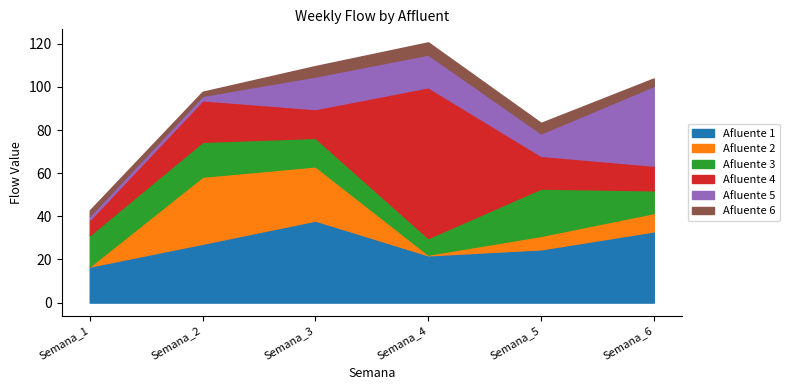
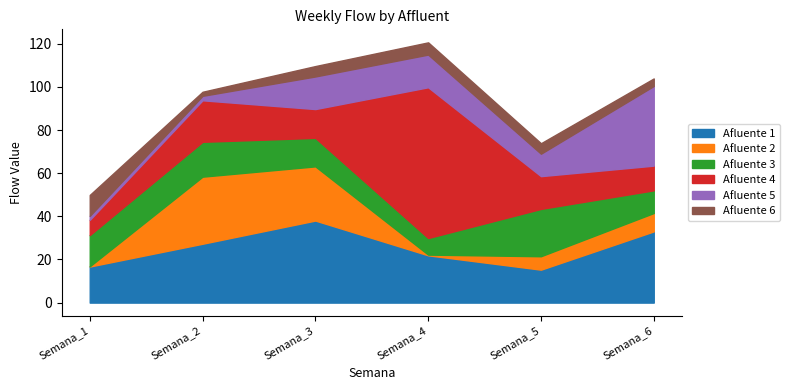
  {
    "Afluente 1": {
-     "Semana_5": 25
+     "Semana_5": 15
    },
    "Afluente 6": {
-     "Semana_1": 3,
+     "Semana_1": 10,
      "Semana_2": 2,
      "Semana_3": 5,
      "Semana_4": 6,
      "Semana_5": 5,
      "Semana_6": 3
    }
  }
